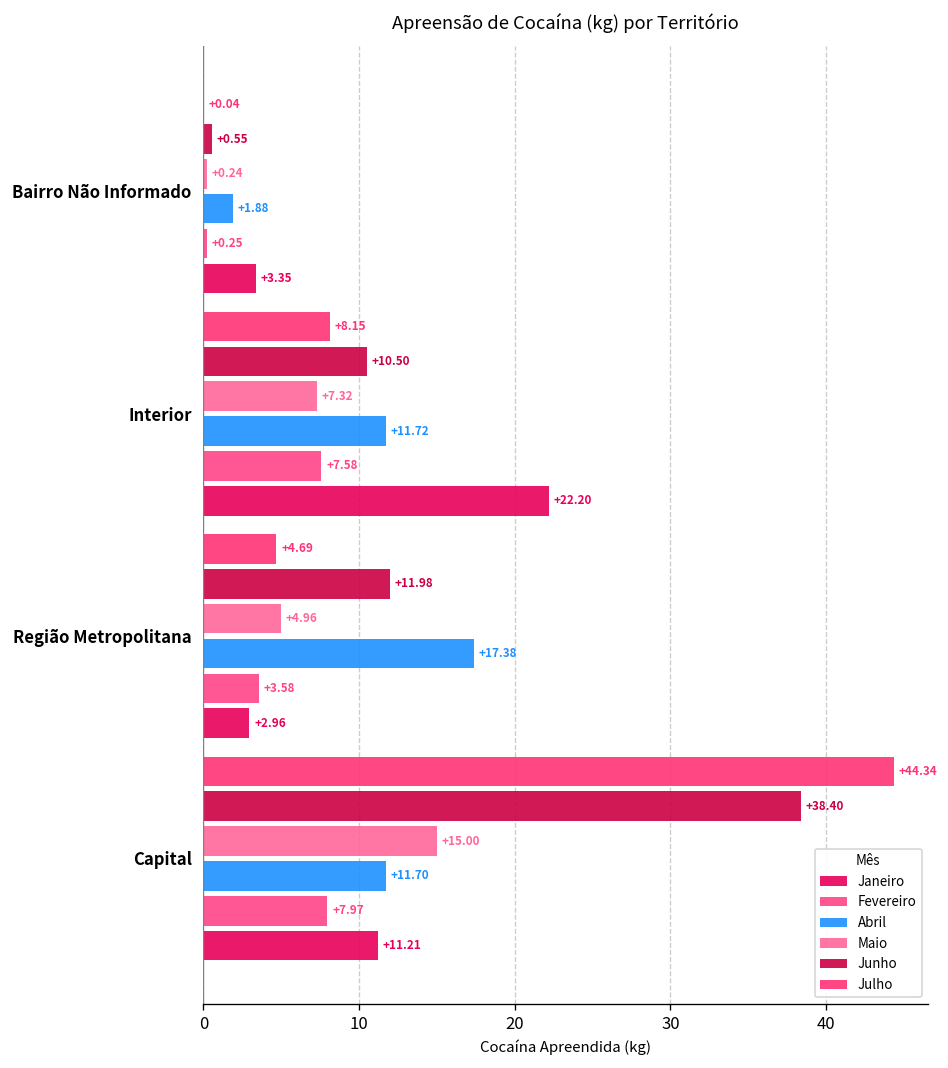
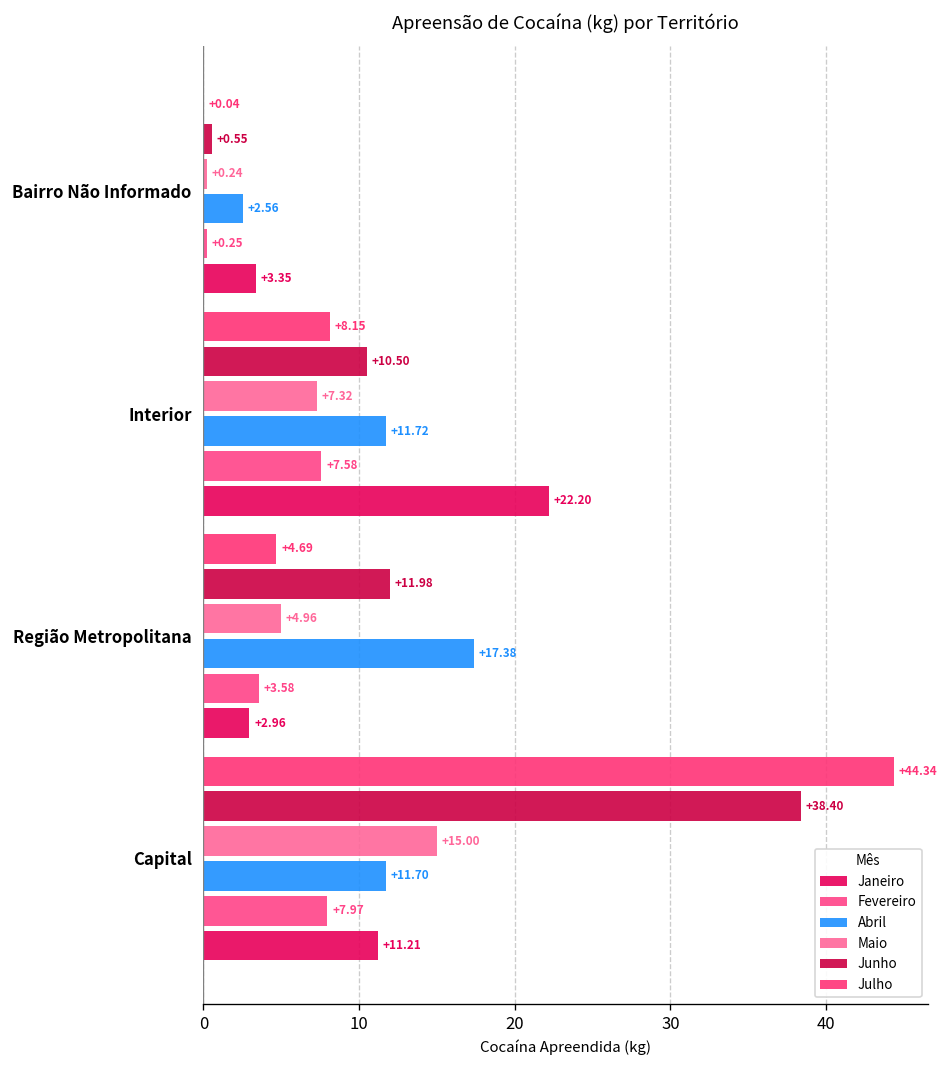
  {
    "Abril": {
-     "Bairro Não Informado": "+1.88",
+     "Bairro Não Informado": "+2.56",
      "Interior": "+11.72",
      "Região Metropolitana": "+17.38",
      "Capital": "+11.70"
    }
  }
